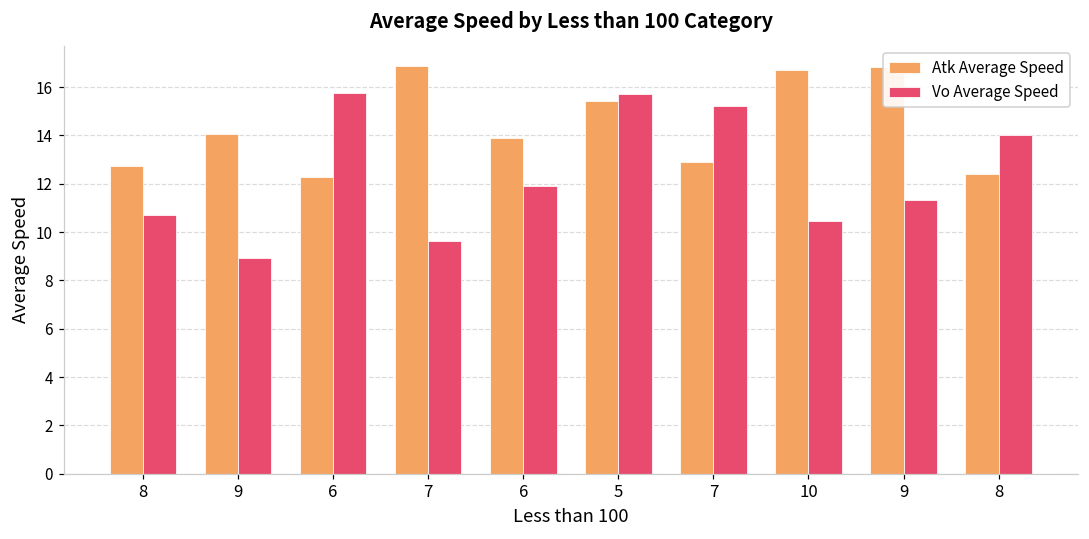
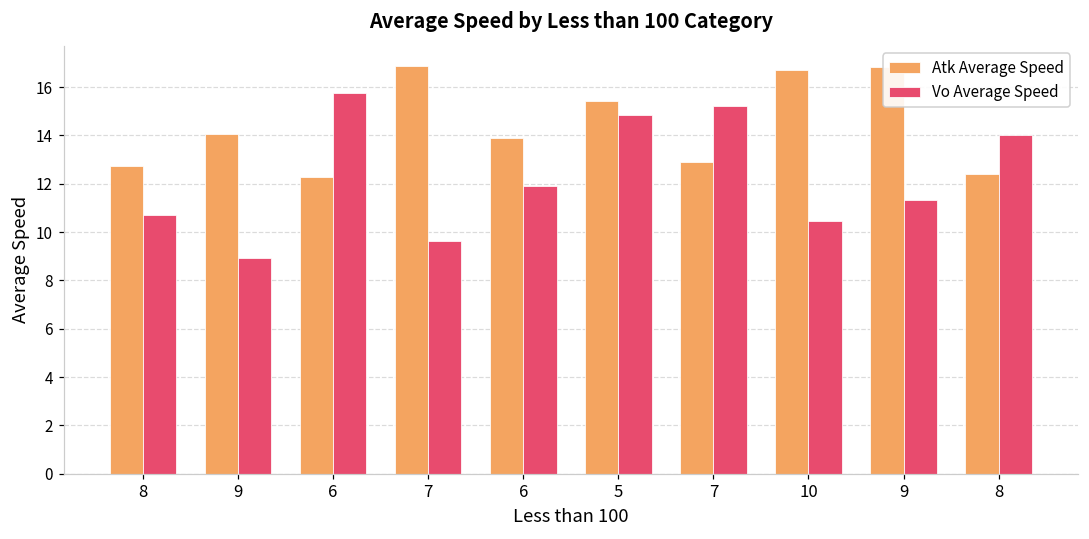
  {
    "Atk Average Speed": {
      "5": 15.4,
      "10": 16.7
    },
    "Vo Average Speed": {
-     "5": 15.7,
+     "5": 14.9,
      "10": 10.5
    }
  }
